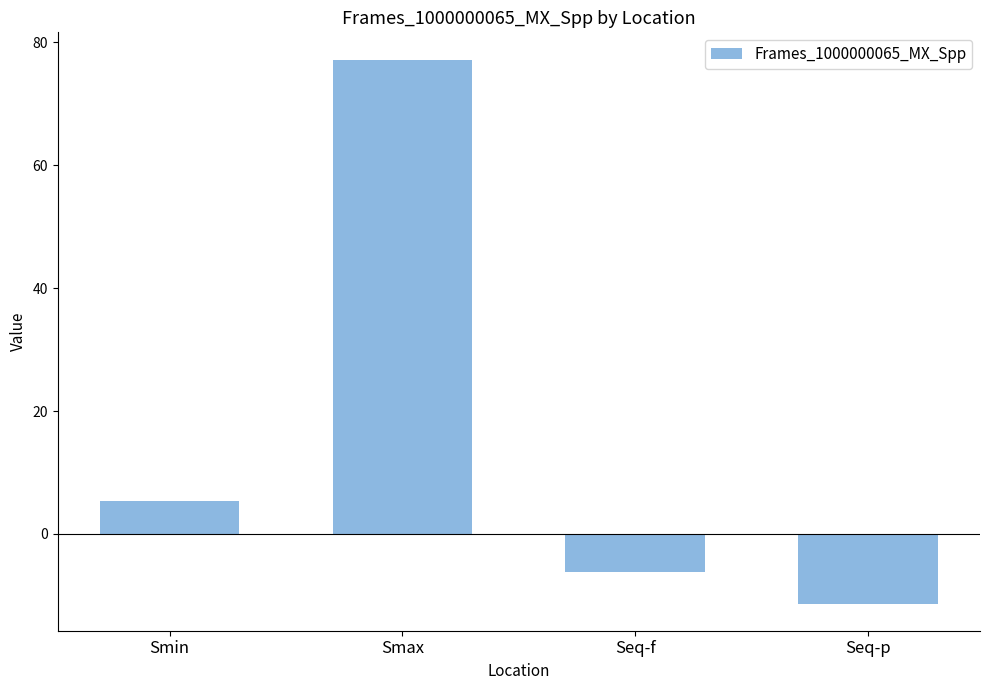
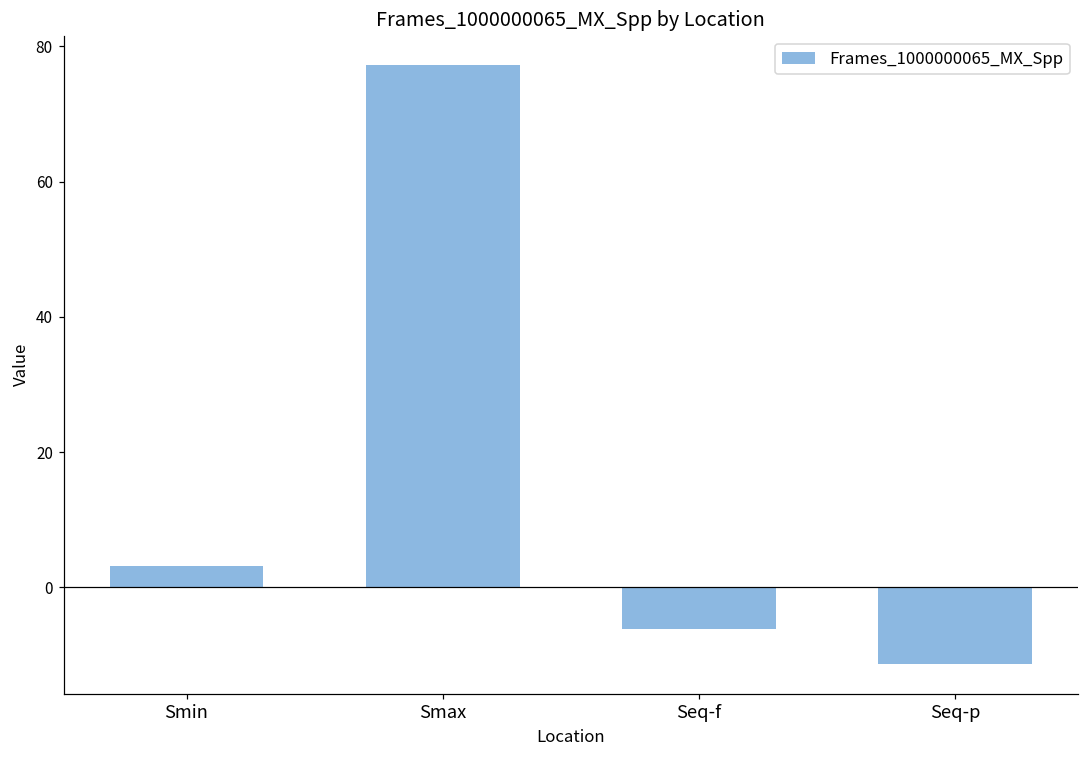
  {
-   "Smin": 5,
+   "Smin": 3,
    "Smax": 77,
    "Seq-f": -6,
    "Seq-p": -11
  }
